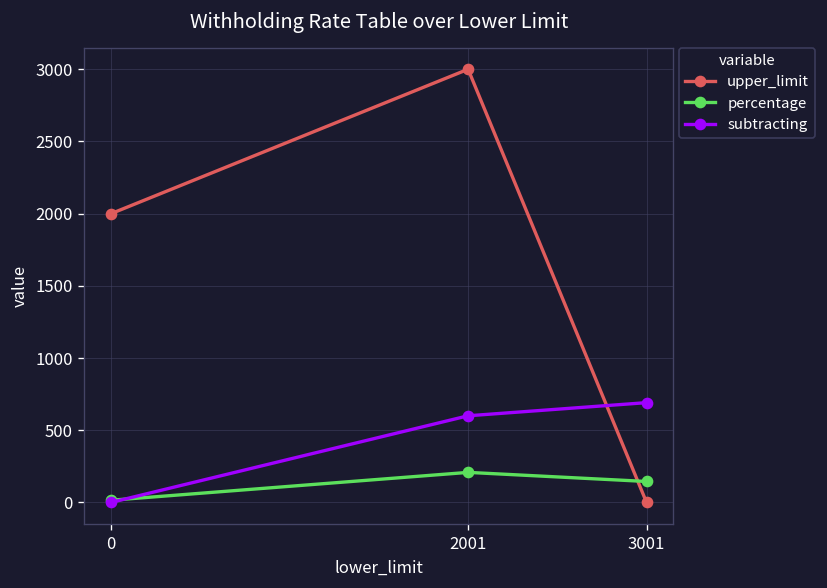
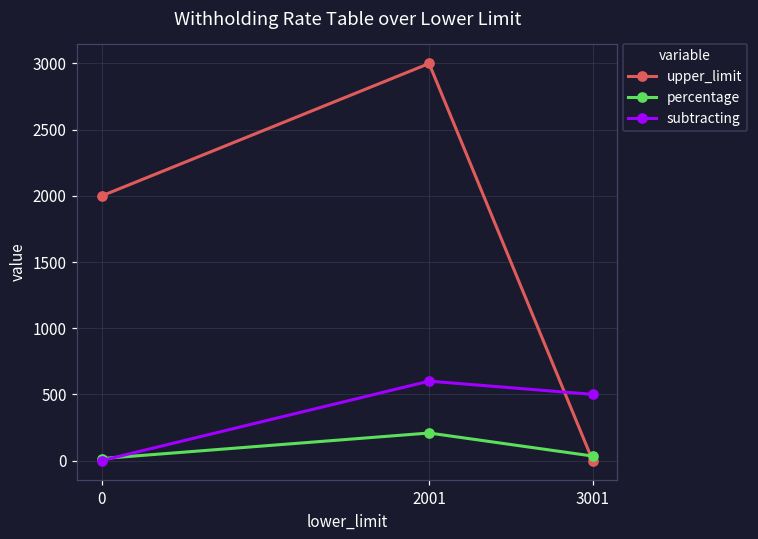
  {
    "upper_limit": {
      "0": 2000,
      "2001": 3000,
      "3001": 0
    },
    "percentage": {
      "2001": 210,
-     "3001": 150
+     "3001": 30
    },
    "subtracting": {
      "2001": 600,
-     "3001": 690
+     "3001": 500
    }
  }
